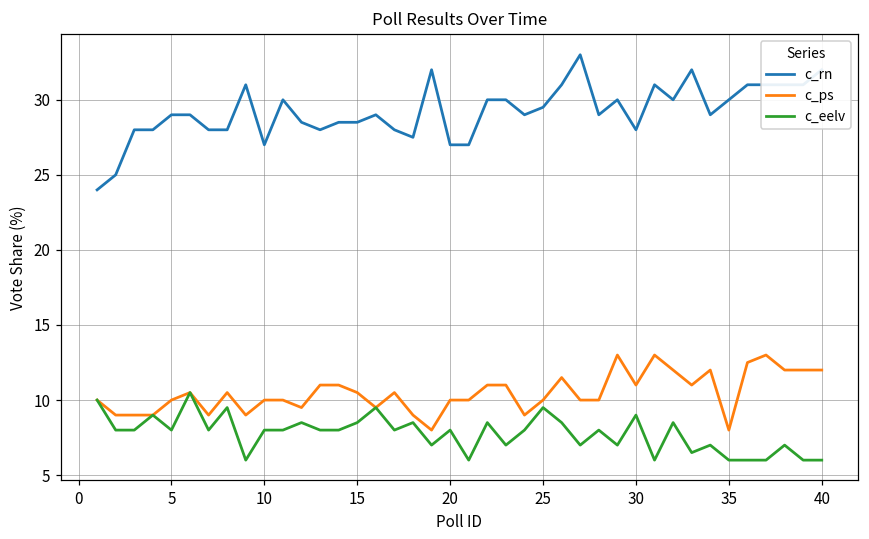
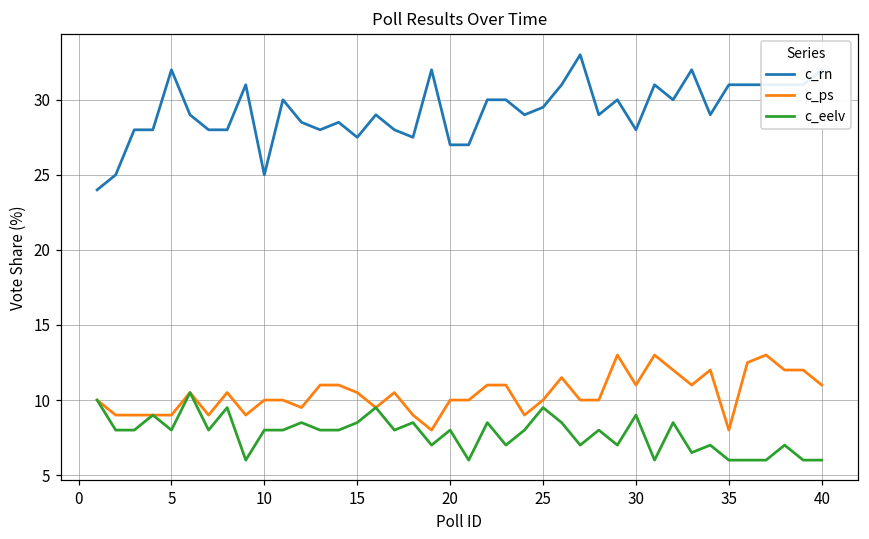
  {
    "c_rn": {
-     "5": 29,
-     "10": 27,
-     "15": 28.5,
+     "5": 32,
+     "10": 25,
+     "15": 27.5,
      "20": 27.0,
      "25": 29.5,
      "30": 28.0,
-     "35": 30
+     "35": 31
    },
    "c_ps": {
-     "5": 10,
+     "5": 9,
      "10": 10,
      "15": 10.5,
      "20": 10,
      "25": 10,
      "30": 11,
      "35": 8,
-     "40": 12
+     "40": 11
    },
    "c_eelv": {
      "5": 8.0,
      "10": 8.0,
      "15": 8.5,
      "20": 8.0,
      "25": 9.5,
      "30": 9.0,
      "35": 6.0,
      "40": 6.0
    }
  }
